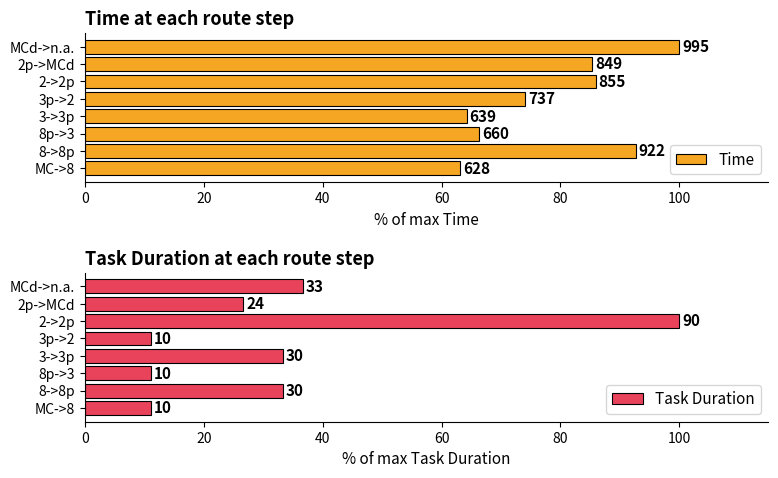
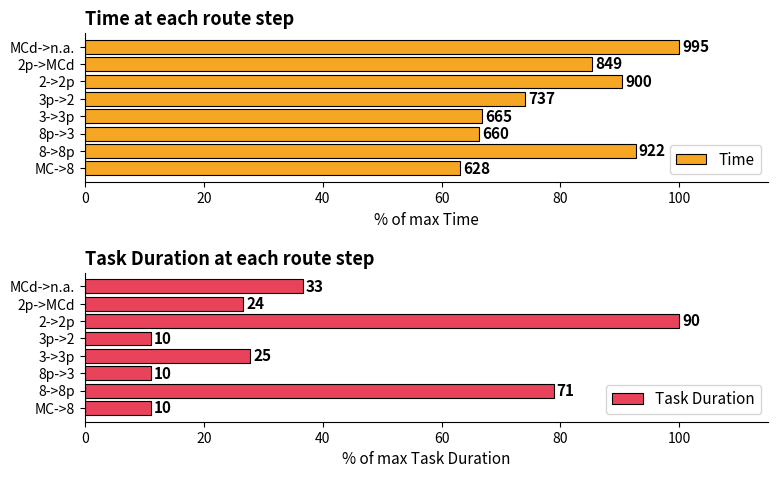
  {
    "Time at each route step": {
-     "2->2p": 855,
-     "3->3p": 639
+     "2->2p": 900,
+     "3->3p": 665
    },
    "Task Duration at each route step": {
-     "3->3p": 30,
-     "8->8p": 30
+     "3->3p": 25,
+     "8->8p": 71
    }
  }
